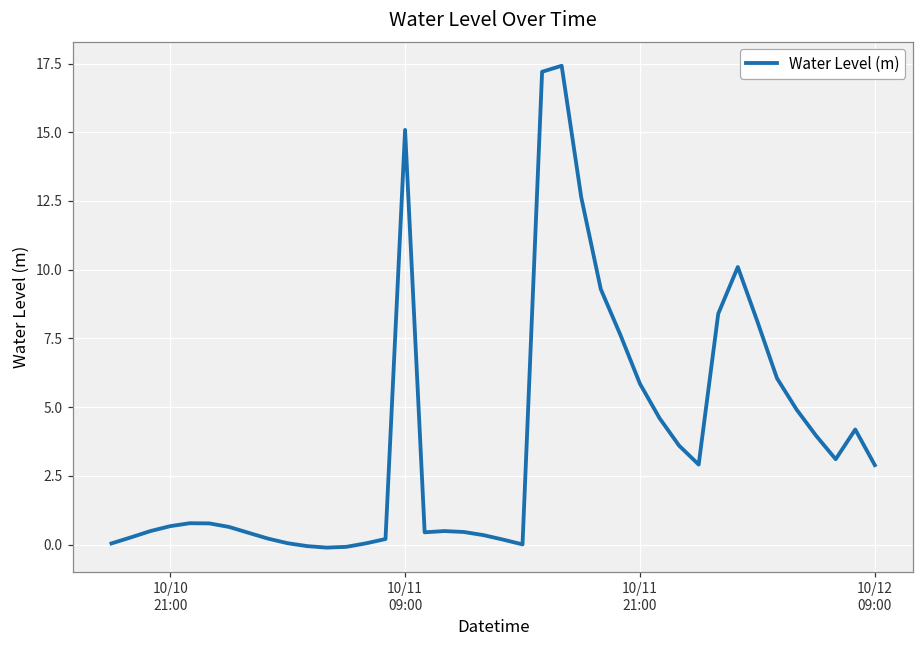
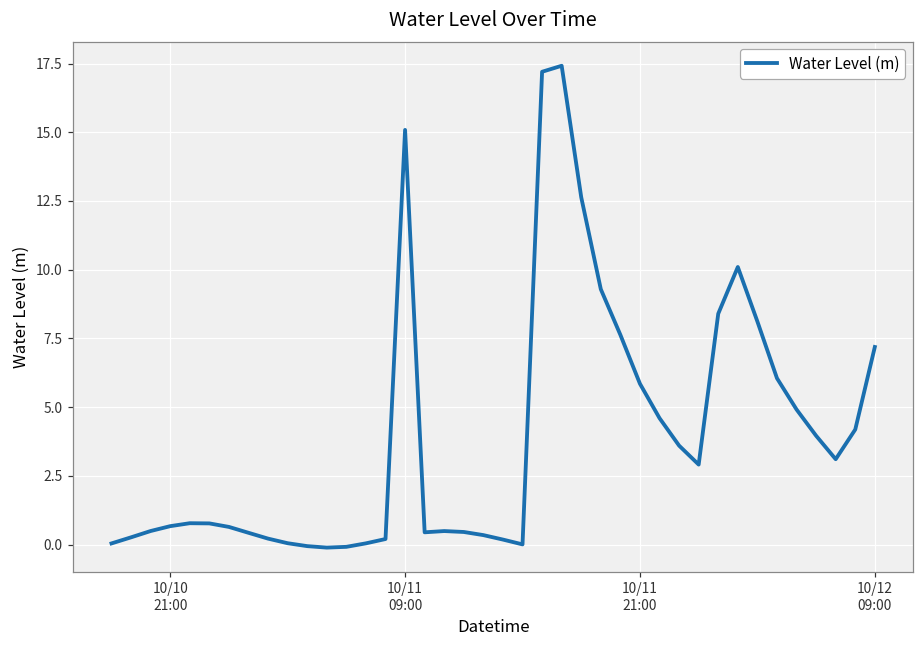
  {
    "10/10 21:00": 0.7,
    "10/11 09:00": 15.1,
    "10/11 21:00": 5.9,
-   "10/12 09:00": 2.9
+   "10/12 09:00": 7.2
  }
